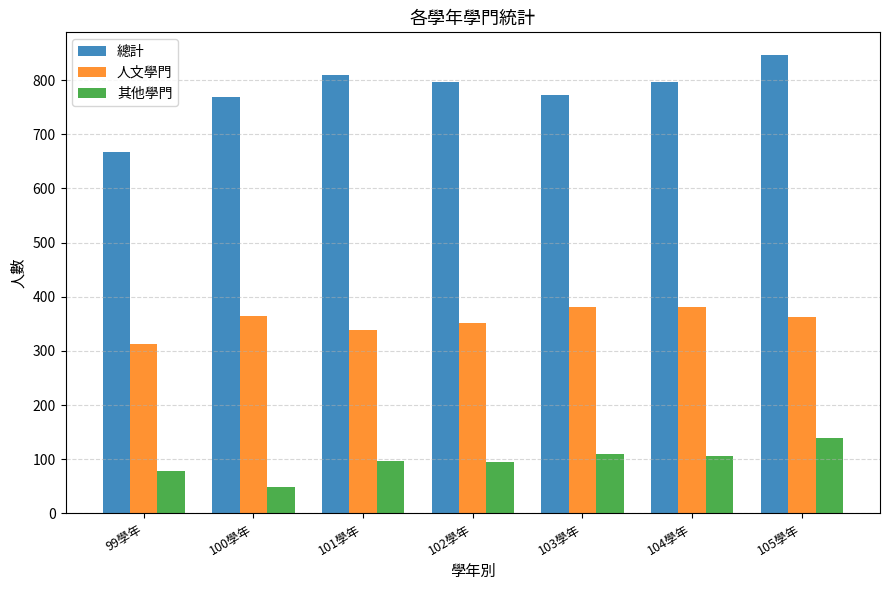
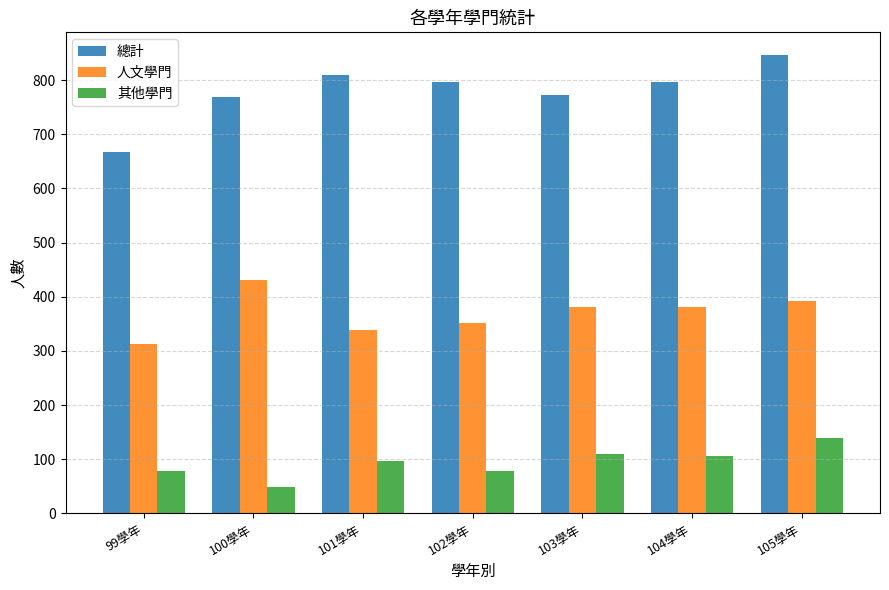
  {
    "總計": {
      "99學年": 670,
      "100學年": 770,
      "101學年": 810,
      "102學年": 800,
      "103學年": 770,
      "104學年": 800,
      "105學年": 850
    },
    "人文學門": {
      "99學年": 310,
-     "100學年": 370,
+     "100學年": 430,
      "101學年": 340,
      "102學年": 350,
      "103學年": 380,
      "104學年": 380,
-     "105學年": 360
+     "105學年": 390
    },
    "其他學門": {
      "99學年": 80,
      "100學年": 50,
      "101學年": 100,
-     "102學年": 100,
+     "102學年": 80,
      "103學年": 110,
      "104學年": 110,
      "105學年": 140
    }
  }
